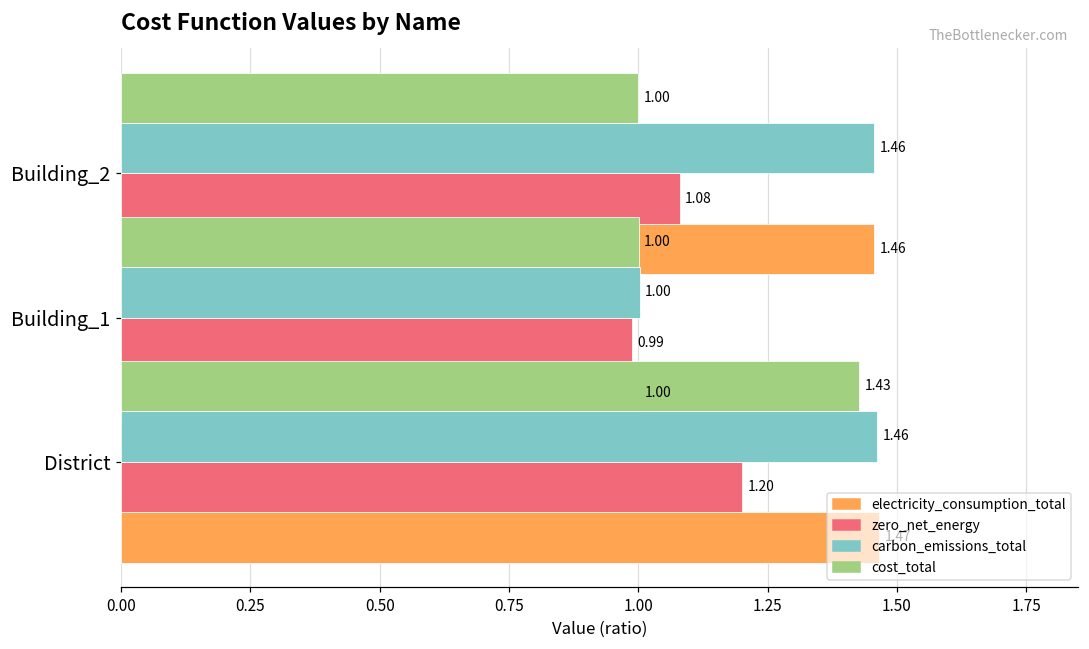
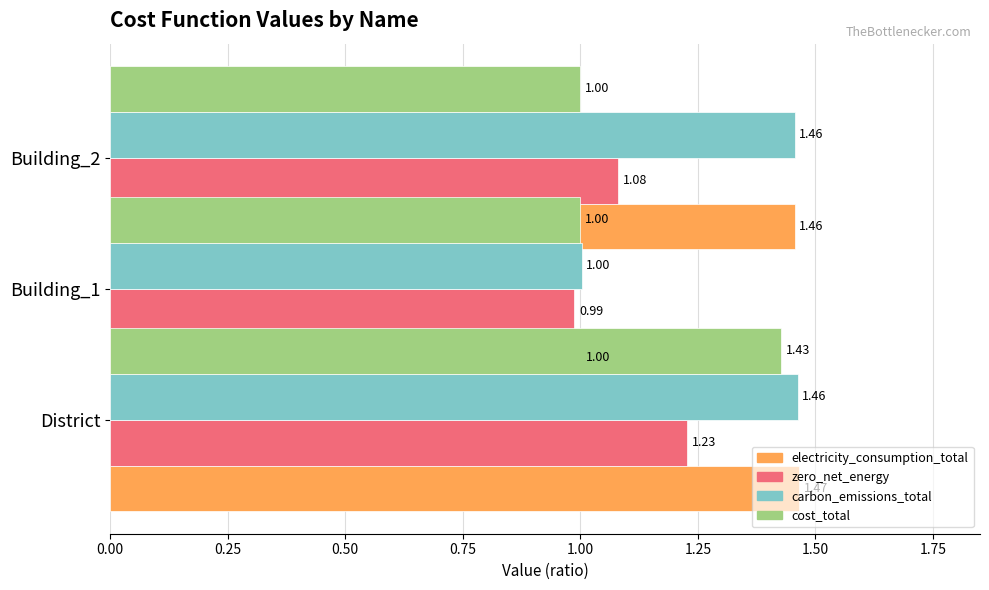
  {
    "zero_net_energy": {
      "Building_2": 1.08,
      "Building_1": 0.99,
-     "District": 1.20
+     "District": 1.23
    },
    "carbon_emissions_total": {
      "Building_2": 1.46,
      "Building_1": 1.00,
      "District": 1.46
    }
  }
